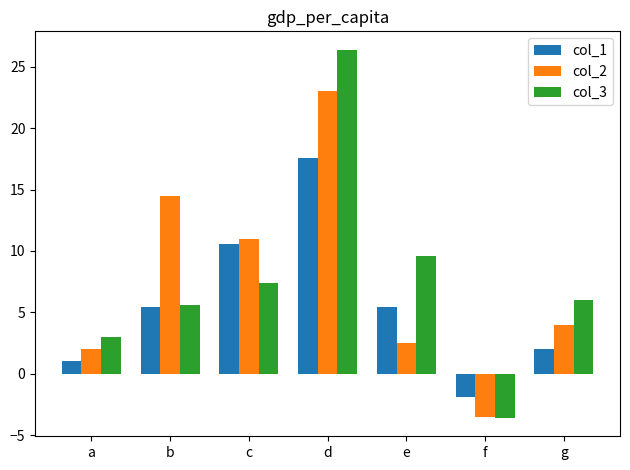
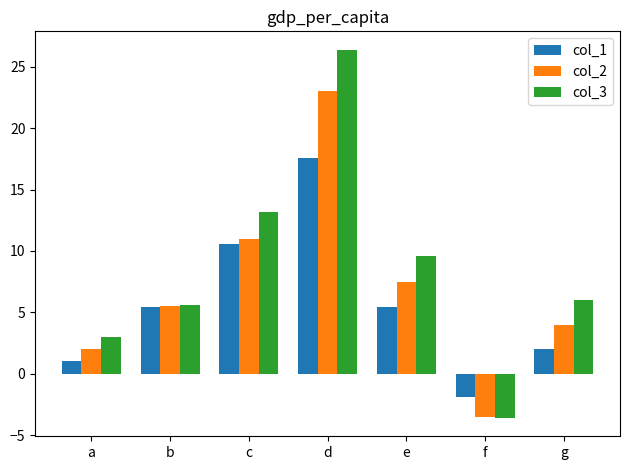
  {
    "col_1": {
      "a": 1.0,
      "b": 5.4,
      "c": 10.6,
      "d": 17.6,
      "e": 5.4,
      "f": -1.9,
      "g": 2.0
    },
    "col_2": {
      "a": 2.0,
-     "b": 14.5,
+     "b": 5.5,
      "c": 11.0,
      "d": 23.0,
-     "e": 2.5,
+     "e": 7.5,
      "f": -3.5,
      "g": 4.0
    },
    "col_3": {
      "a": 3.0,
      "b": 5.6,
-     "c": 7.4,
+     "c": 13.2,
      "d": 26.4,
      "e": 9.6,
      "f": -3.6,
      "g": 6.0
    }
  }
